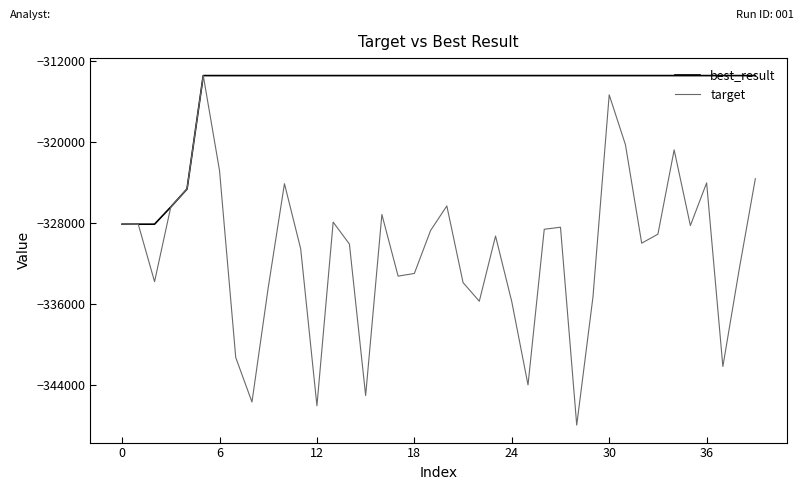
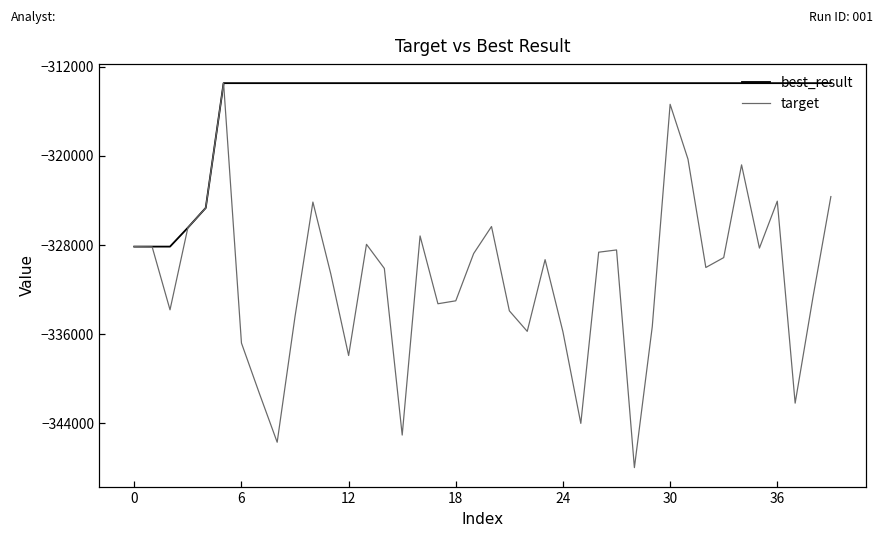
  {
    "best_result": {
      "6": -313500,
      "12": -313500,
      "18": -313500,
      "24": -313500,
      "30": -313500,
      "36": -313500
    },
    "target": {
-     "6": -322800,
-     "12": -346100,
+     "6": -336800,
+     "12": -337900,
      "18": -333000,
      "24": -335800,
      "30": -315400,
      "36": -324100
    }
  }
